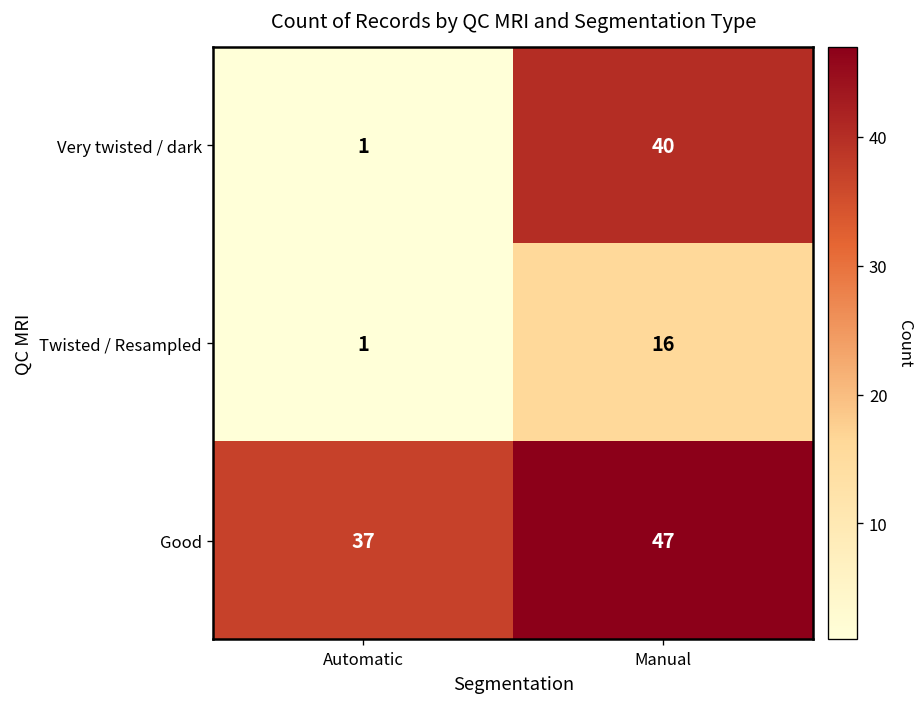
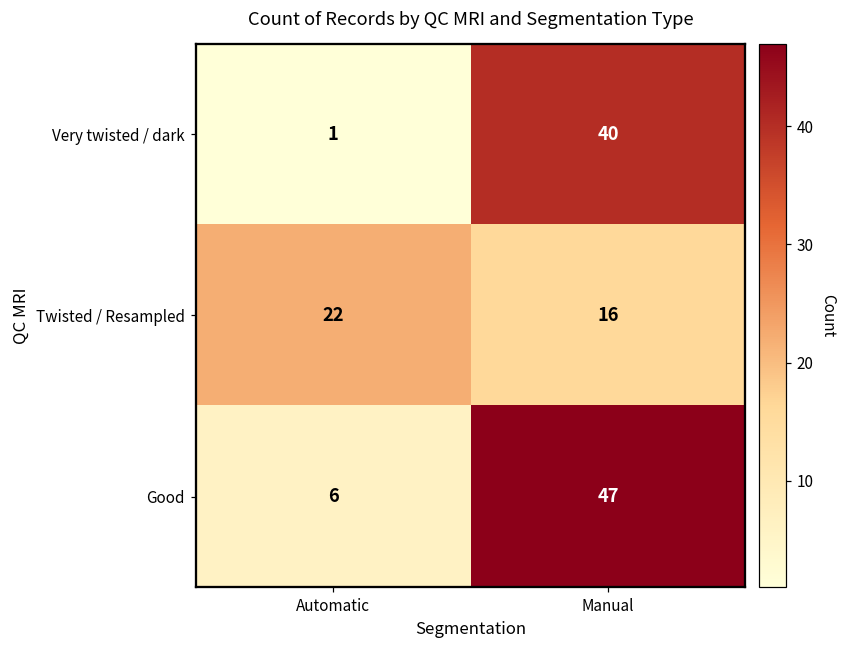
  {
    "Very twisted / dark": {
      "Automatic": 1,
      "Manual": 40
    },
    "Twisted / Resampled": {
-     "Automatic": 1,
+     "Automatic": 22,
      "Manual": 16
    },
    "Good": {
-     "Automatic": 37,
+     "Automatic": 6,
      "Manual": 47
    }
  }
